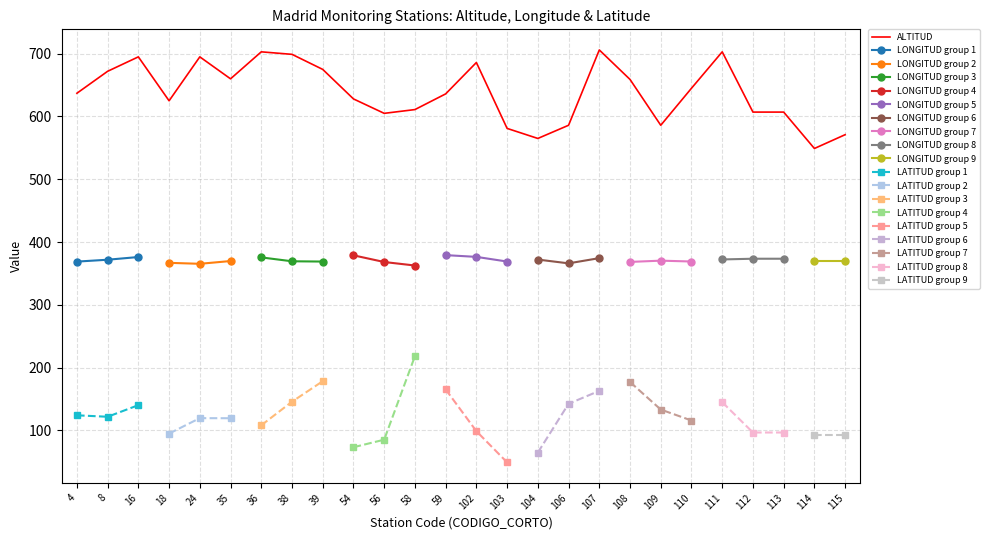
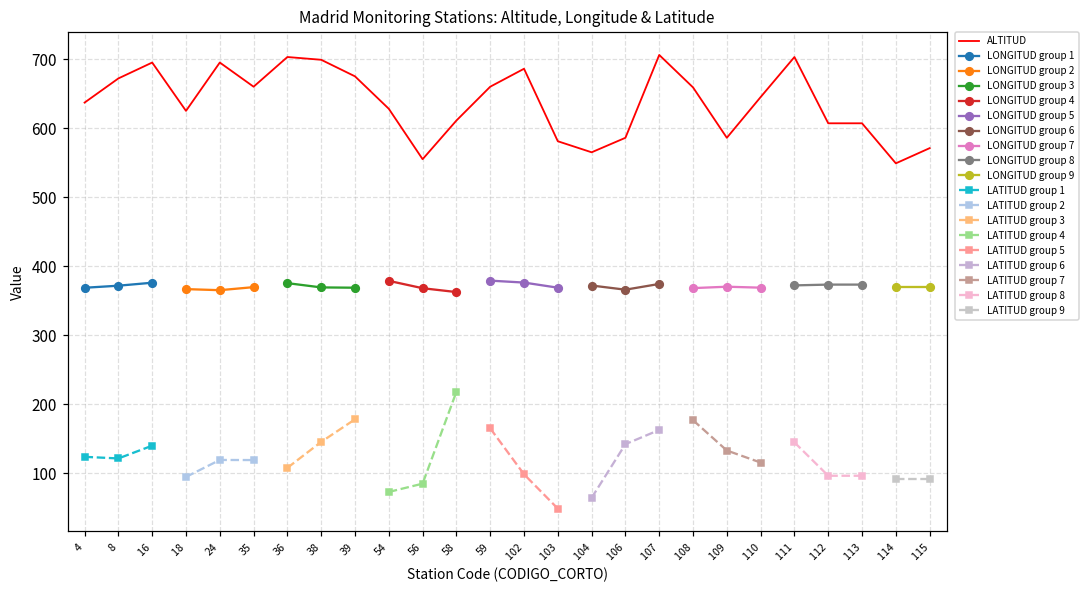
  {
    "ALTITUD": {
      "4": 640,
      "8": 670,
      "16": 700,
      "18": 630,
      "24": 700,
      "35": 660,
      "36": 700,
      "38": 700,
      "39": 680,
      "54": 630,
-     "56": 610,
+     "56": 560,
      "58": 610,
-     "59": 640,
+     "59": 660,
      "102": 690,
      "103": 580,
      "104": 570,
      "106": 590,
      "107": 710,
      "108": 660,
      "109": 590,
      "110": 650,
      "111": 700,
      "112": 610,
      "113": 610,
      "114": 550,
      "115": 570
    },
    "LONGITUD group 1": {
      "4": 370,
      "8": 370,
      "16": 380
    },
    "LONGITUD group 2": {
      "18": 370,
      "24": 370,
      "35": 370
    },
    "LONGITUD group 3": {
      "36": 380,
      "38": 370,
      "39": 370
    },
    "LONGITUD group 4": {
      "54": 380,
      "56": 370,
      "58": 360
    },
    "LONGITUD group 5": {
      "59": 380,
      "102": 380,
      "103": 370
    },
    "LONGITUD group 6": {
      "104": 370,
      "106": 370,
      "107": 370
    },
    "LONGITUD group 7": {
      "108": 370,
      "109": 370,
      "110": 370
    },
    "LONGITUD group 8": {
      "111": 370,
      "112": 370,
      "113": 370
    },
    "LONGITUD group 9": {
      "114": 370,
      "115": 370
    },
    "LATITUD group 1": {
      "4": 120,
      "8": 120,
      "16": 140
    },
    "LATITUD group 4": {
      "54": 70,
      "56": 90,
      "58": 220
    }
  }
